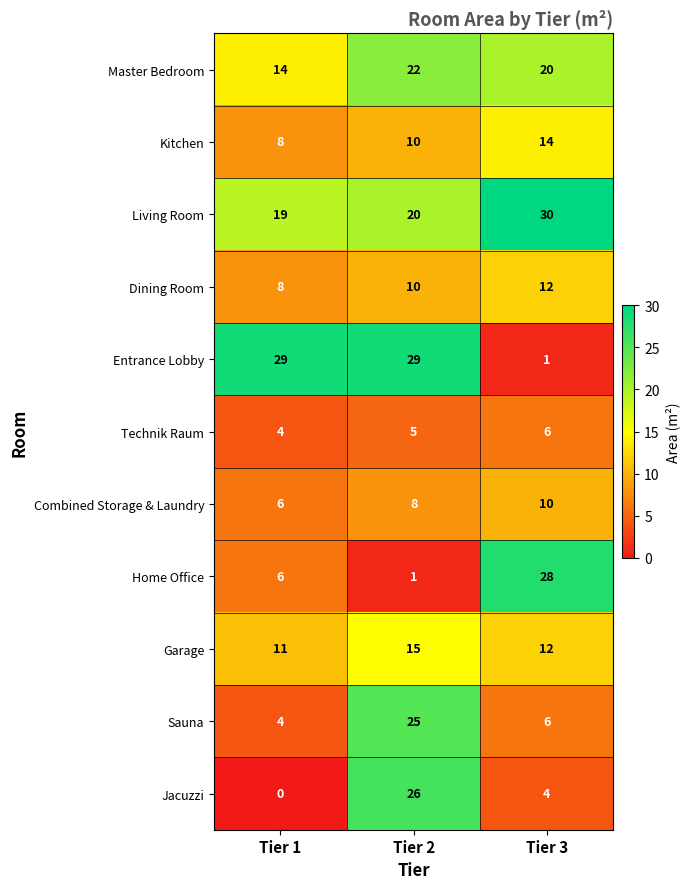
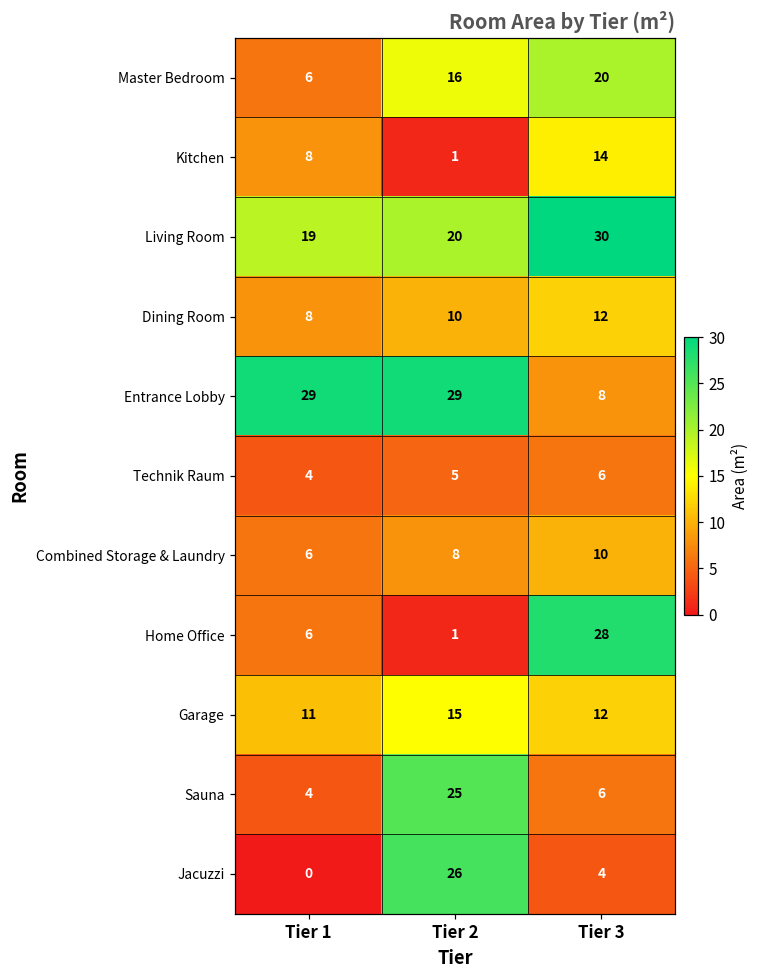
  {
    "Master Bedroom": {
-     "Tier 1": 14,
-     "Tier 2": 22,
+     "Tier 1": 6,
+     "Tier 2": 16,
      "Tier 3": 20
    },
    "Kitchen": {
      "Tier 1": 8,
-     "Tier 2": 10,
+     "Tier 2": 1,
      "Tier 3": 14
    },
    "Living Room": {
      "Tier 1": 19,
      "Tier 2": 20,
      "Tier 3": 30
    },
    "Dining Room": {
      "Tier 1": 8,
      "Tier 2": 10,
      "Tier 3": 12
    },
    "Entrance Lobby": {
      "Tier 1": 29,
      "Tier 2": 29,
-     "Tier 3": 1
+     "Tier 3": 8
    },
    "Technik Raum": {
      "Tier 1": 4,
      "Tier 2": 5,
      "Tier 3": 6
    },
    "Combined Storage & Laundry": {
      "Tier 1": 6,
      "Tier 2": 8,
      "Tier 3": 10
    },
    "Home Office": {
      "Tier 1": 6,
      "Tier 2": 1,
      "Tier 3": 28
    },
    "Garage": {
      "Tier 1": 11,
      "Tier 2": 15,
      "Tier 3": 12
    },
    "Sauna": {
      "Tier 1": 4,
      "Tier 2": 25,
      "Tier 3": 6
    },
    "Jacuzzi": {
      "Tier 1": 0,
      "Tier 2": 26,
      "Tier 3": 4
    }
  }
